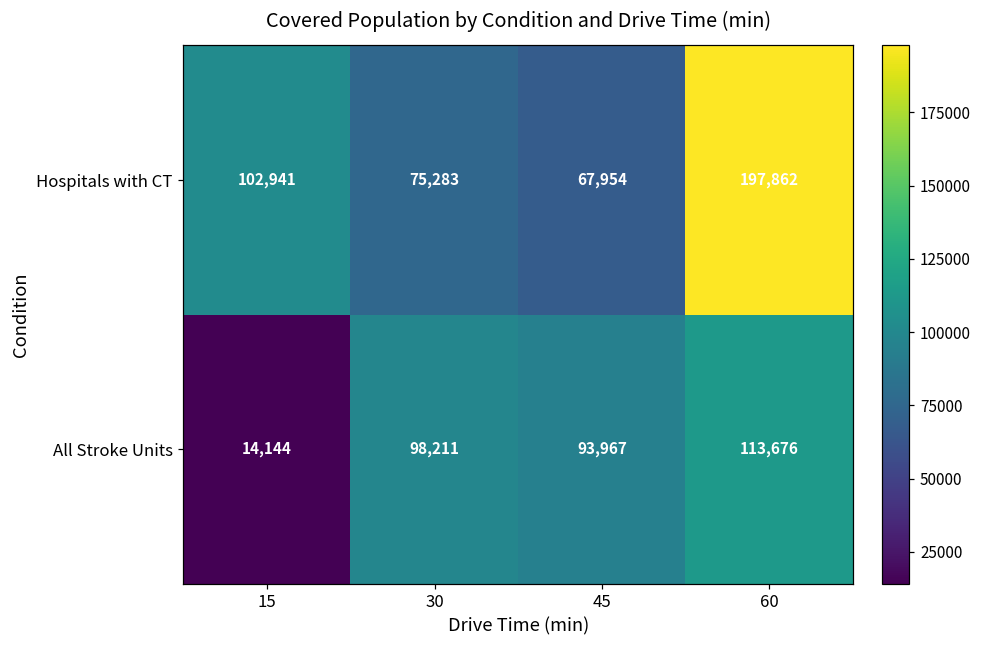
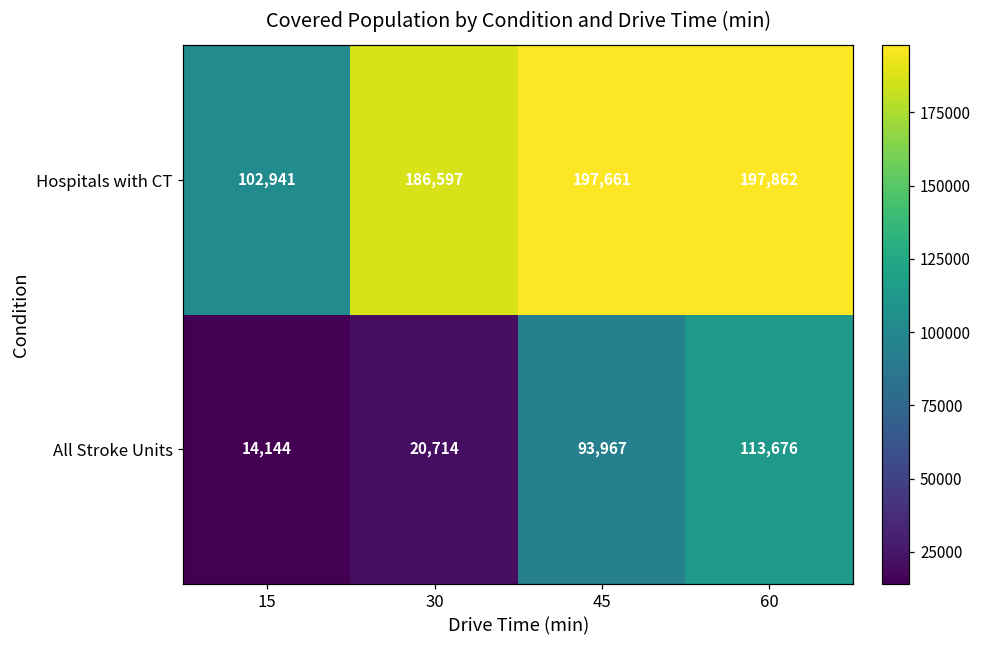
  {
    "Hospitals with CT": {
      "15": "102,941",
-     "30": "75,283",
-     "45": "67,954",
+     "30": "186,597",
+     "45": "197,661",
      "60": "197,862"
    },
    "All Stroke Units": {
      "15": "14,144",
-     "30": "98,211",
+     "30": "20,714",
      "45": "93,967",
      "60": "113,676"
    }
  }
